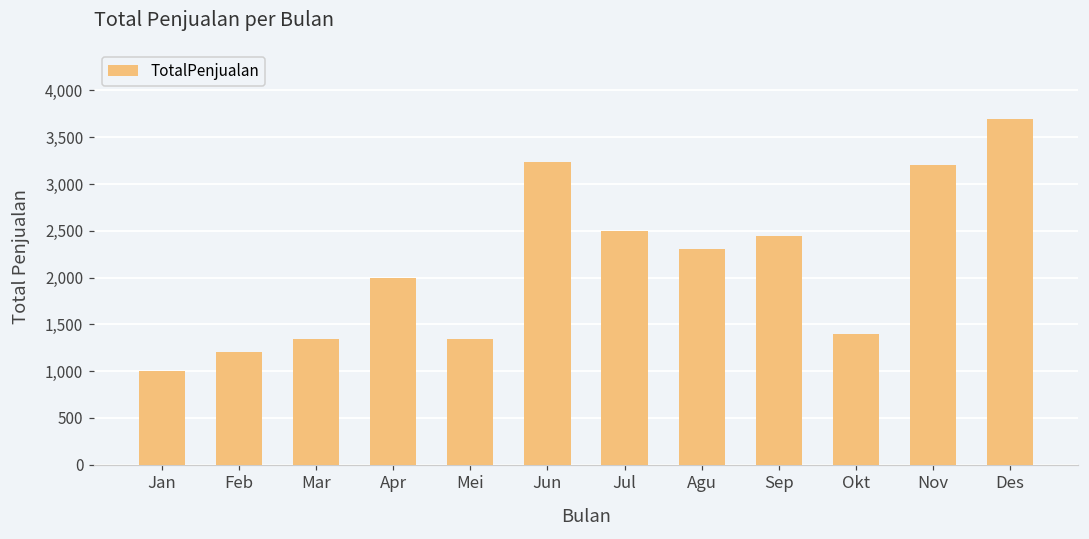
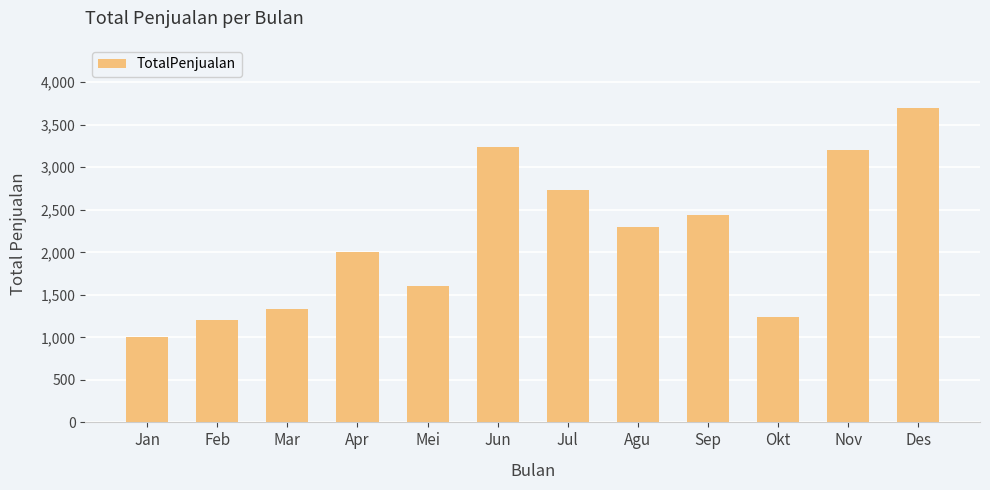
  {
    "Jan": "1,000",
    "Feb": "1,200",
    "Mar": "1,300",
    "Apr": "2,000",
-   "Mei": "1,300",
+   "Mei": "1,600",
    "Jun": "3,200",
-   "Jul": "2,500",
+   "Jul": "2,700",
    "Agu": "2,300",
    "Sep": "2,400",
-   "Okt": "1,400",
+   "Okt": "1,200",
    "Nov": "3,200",
    "Des": "3,700"
  }
